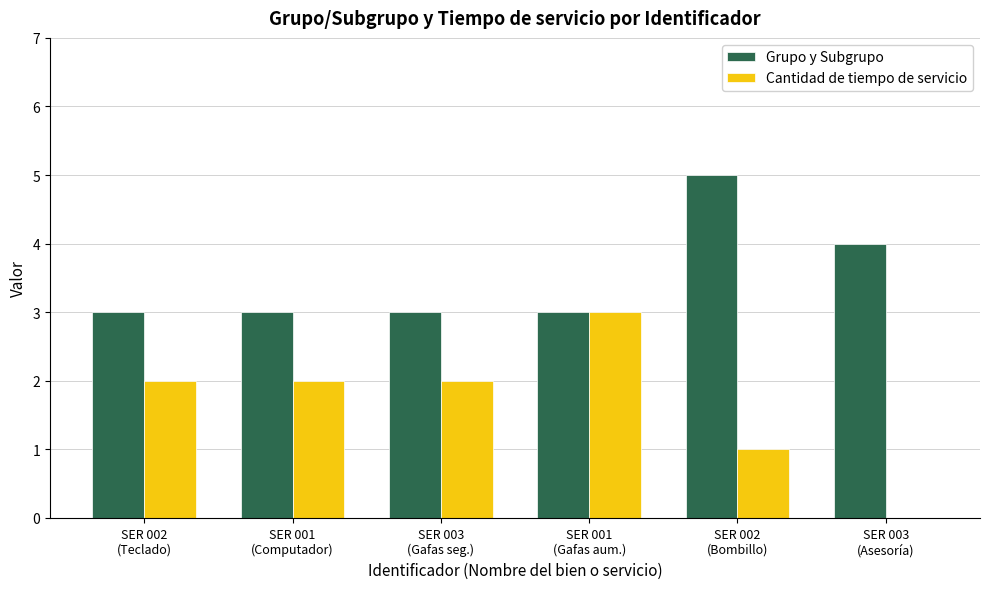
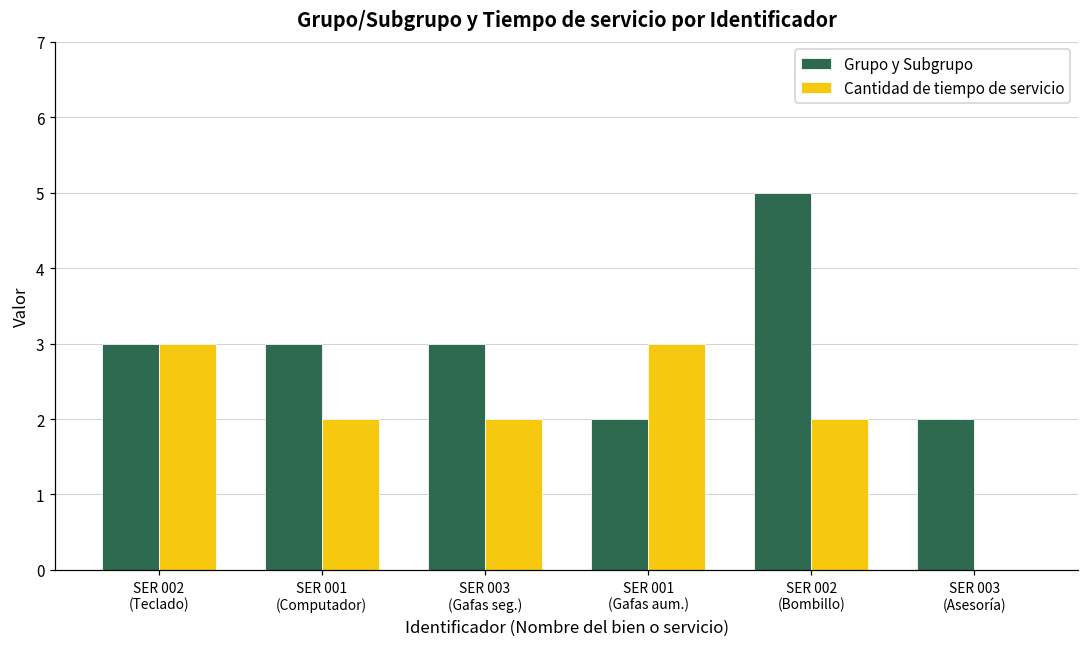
  {
    "Grupo y Subgrupo": {
      "SER 002 (Teclado)": 3,
      "SER 001 (Computador)": 3,
      "SER 003 (Gafas seg.)": 3,
-     "SER 001 (Gafas aum.)": 3,
+     "SER 001 (Gafas aum.)": 2,
      "SER 002 (Bombillo)": 5,
-     "SER 003 (Asesoría)": 4
+     "SER 003 (Asesoría)": 2
    },
    "Cantidad de tiempo de servicio": {
-     "SER 002 (Teclado)": 2,
+     "SER 002 (Teclado)": 3,
      "SER 001 (Computador)": 2,
      "SER 003 (Gafas seg.)": 2,
      "SER 001 (Gafas aum.)": 3,
-     "SER 002 (Bombillo)": 1,
+     "SER 002 (Bombillo)": 2,
      "SER 003 (Asesoría)": 0
    }
  }
